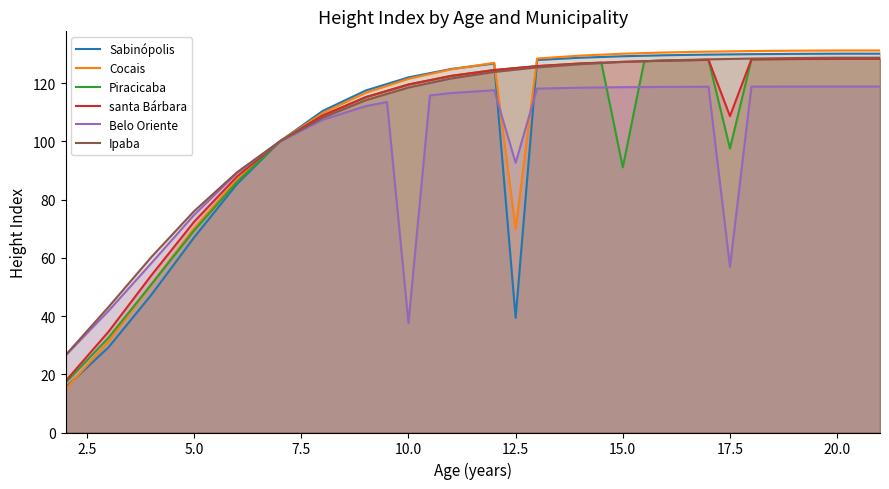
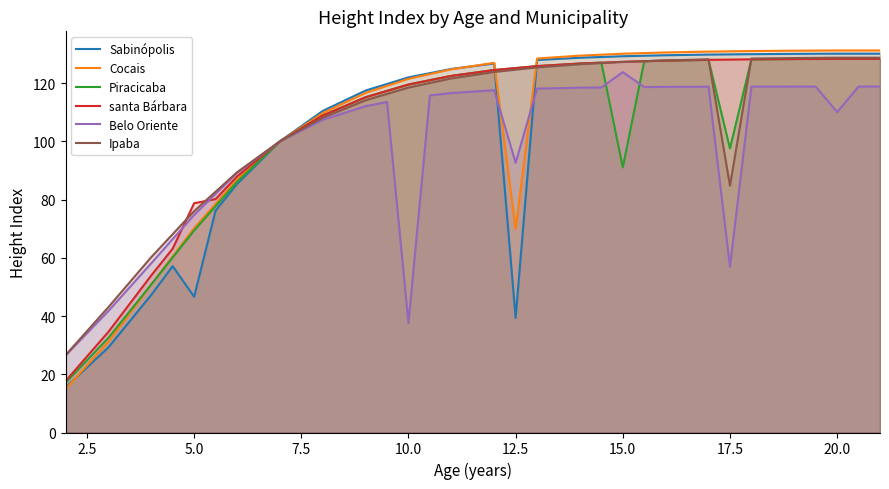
  {
    "Sabinópolis": {
-     "5.0": 67,
+     "5.0": 47,
      "12.5": 39,
      "17.5": 130,
      "20.0": 130
    },
    "Cocais": {
      "12.5": 70,
      "17.5": 131,
      "20.0": 131
    },
    "Piracicaba": {
      "2.5": 25,
      "15.0": 91,
      "17.5": 98
    },
    "santa Bárbara": {
      "2.5": 26,
-     "5.0": 72,
-     "17.5": 109
+     "5.0": 79,
+     "17.5": 128
    },
    "Belo Oriente": {
      "5.0": 75,
      "10.0": 38,
      "12.5": 93,
-     "15.0": 119,
+     "15.0": 124,
      "17.5": 57,
-     "20.0": 119
+     "20.0": 110
    },
    "Ipaba": {
      "5.0": 76,
      "10.0": 118,
-     "17.5": 128
+     "17.5": 85
    }
  }
